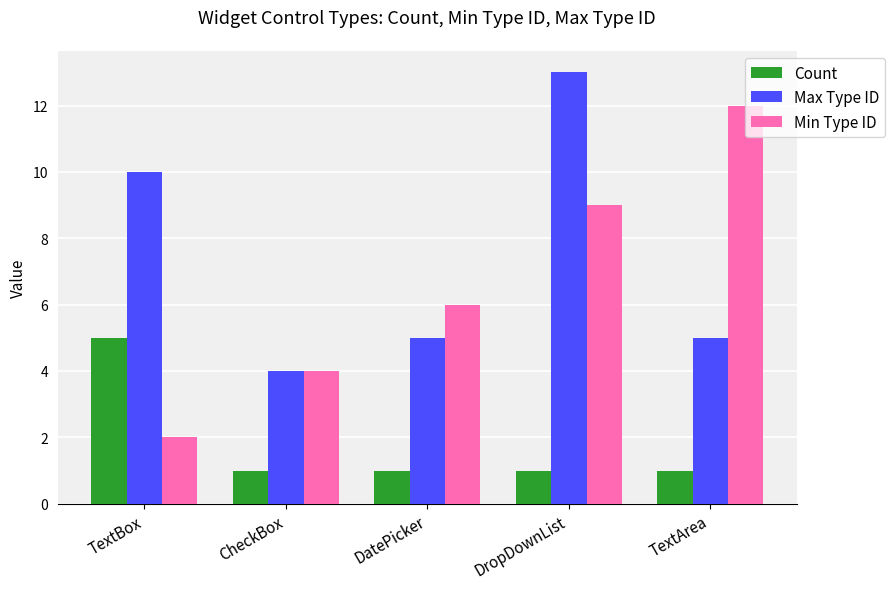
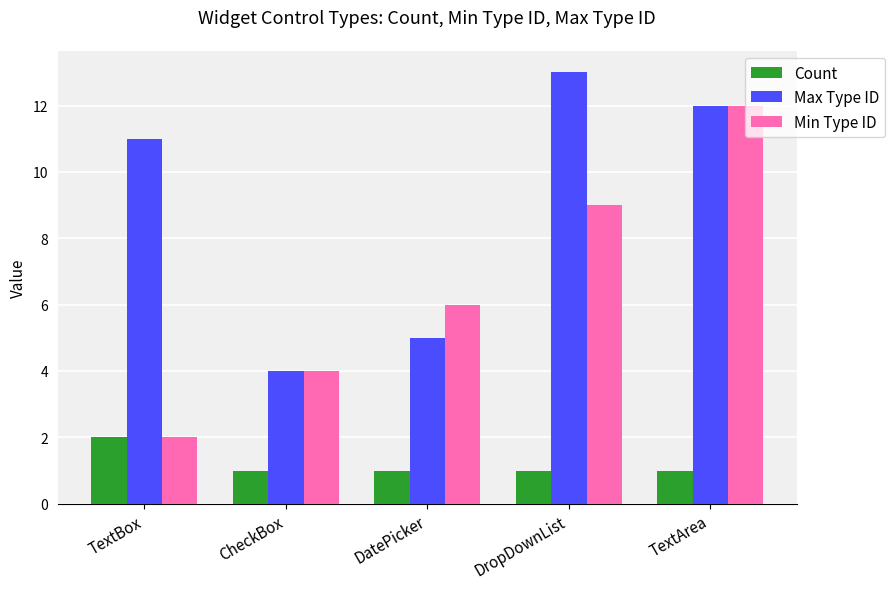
  {
    "Count": {
-     "TextBox": 5,
+     "TextBox": 2,
      "CheckBox": 1,
      "DatePicker": 1,
      "DropDownList": 1,
      "TextArea": 1
    },
    "Max Type ID": {
-     "TextBox": 10,
+     "TextBox": 11,
      "CheckBox": 4,
      "DatePicker": 5,
      "DropDownList": 13,
-     "TextArea": 5
+     "TextArea": 12
    },
    "Min Type ID": {
      "TextBox": 2,
      "CheckBox": 4,
      "DatePicker": 6,
      "DropDownList": 9
    }
  }
